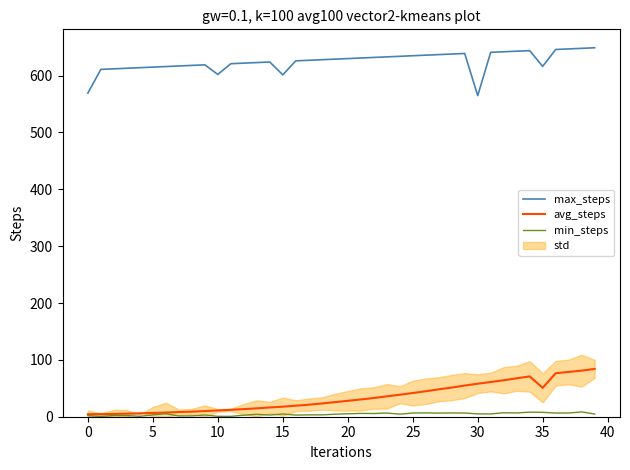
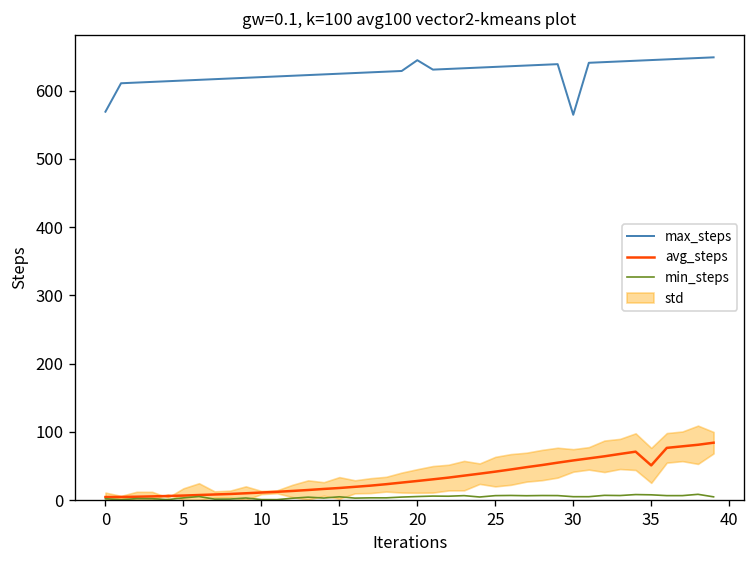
  {
    "max_steps": {
      "0": 570,
      "5": 620,
-     "10": 600,
-     "15": 600,
-     "20": 630,
+     "10": 620,
+     "15": 630,
+     "20": 640,
      "25": 640,
      "30": 560,
-     "35": 620
+     "35": 650
    },
    "std": {
      "0": 10,
      "5": 20
    },
    "avg_steps": {
      "15": 20,
      "20": 30,
      "25": 40,
      "30": 60,
      "35": 50
    },
    "min_steps": {
      "10": 0,
      "15": 0,
      "20": 10,
      "25": 10,
      "30": 0,
      "35": 10
    }
  }
